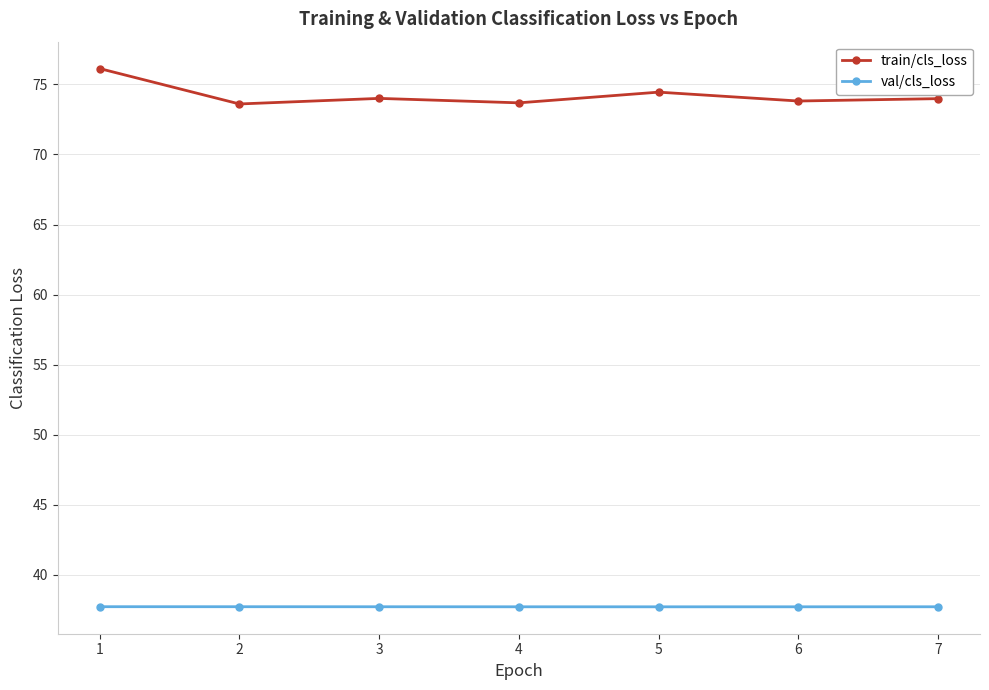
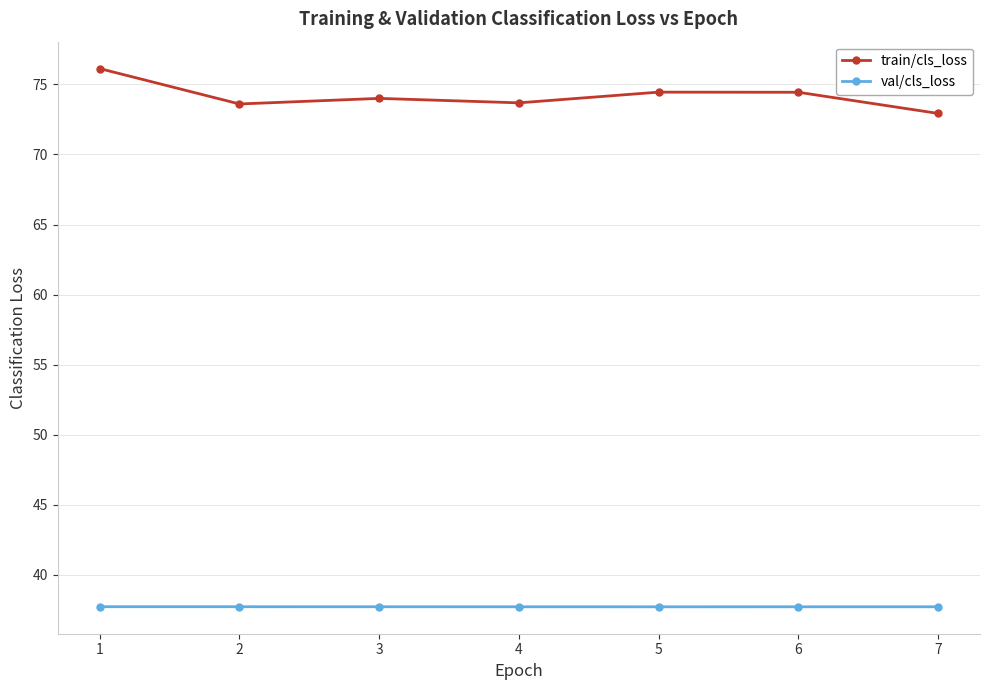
  {
    "train/cls_loss": {
      "1": 76.1,
      "2": 73.6,
      "3": 74.0,
      "4": 73.7,
      "5": 74.4,
-     "6": 73.8,
-     "7": 74.0
+     "6": 74.4,
+     "7": 72.9
    },
    "val/cls_loss": {
      "1": 37.7,
      "2": 37.7,
      "3": 37.7,
      "4": 37.7,
      "5": 37.7,
      "6": 37.7,
      "7": 37.7
    }
  }
